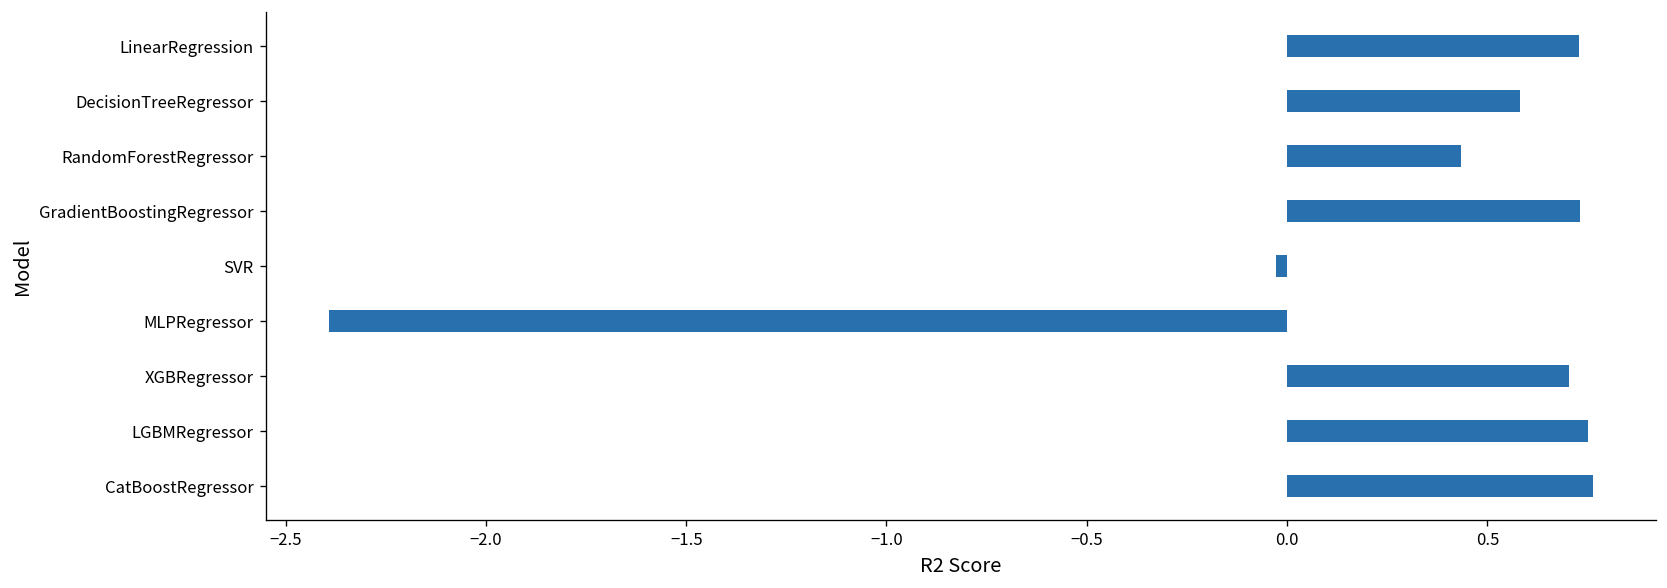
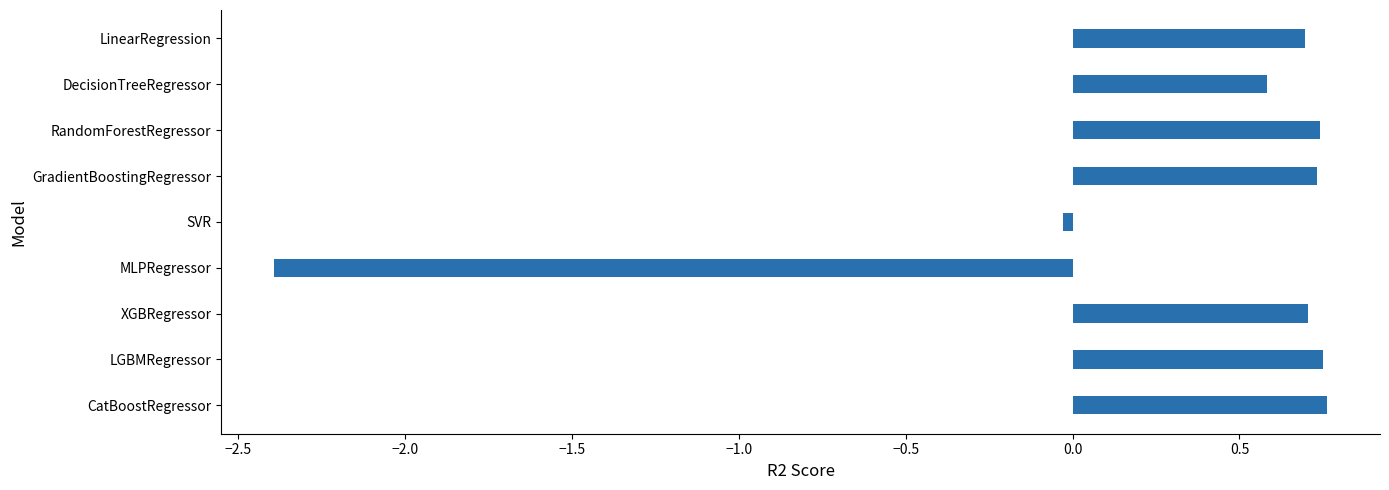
  {
-   "LinearRegression": 0.73,
+   "LinearRegression": 0.70,
    "DecisionTreeRegressor": 0.58,
-   "RandomForestRegressor": 0.43,
+   "RandomForestRegressor": 0.74,
    "GradientBoostingRegressor": 0.73,
    "SVR": -0.03,
    "MLPRegressor": -2.39,
    "XGBRegressor": 0.70,
    "LGBMRegressor": 0.75,
    "CatBoostRegressor": 0.76
  }
